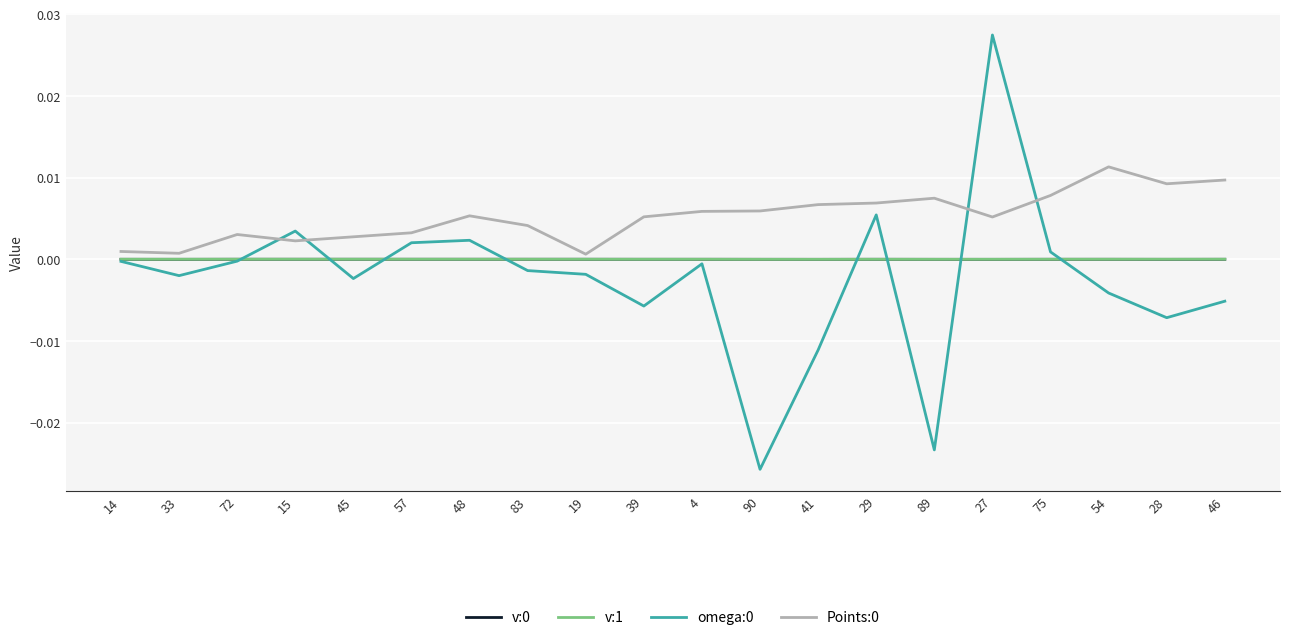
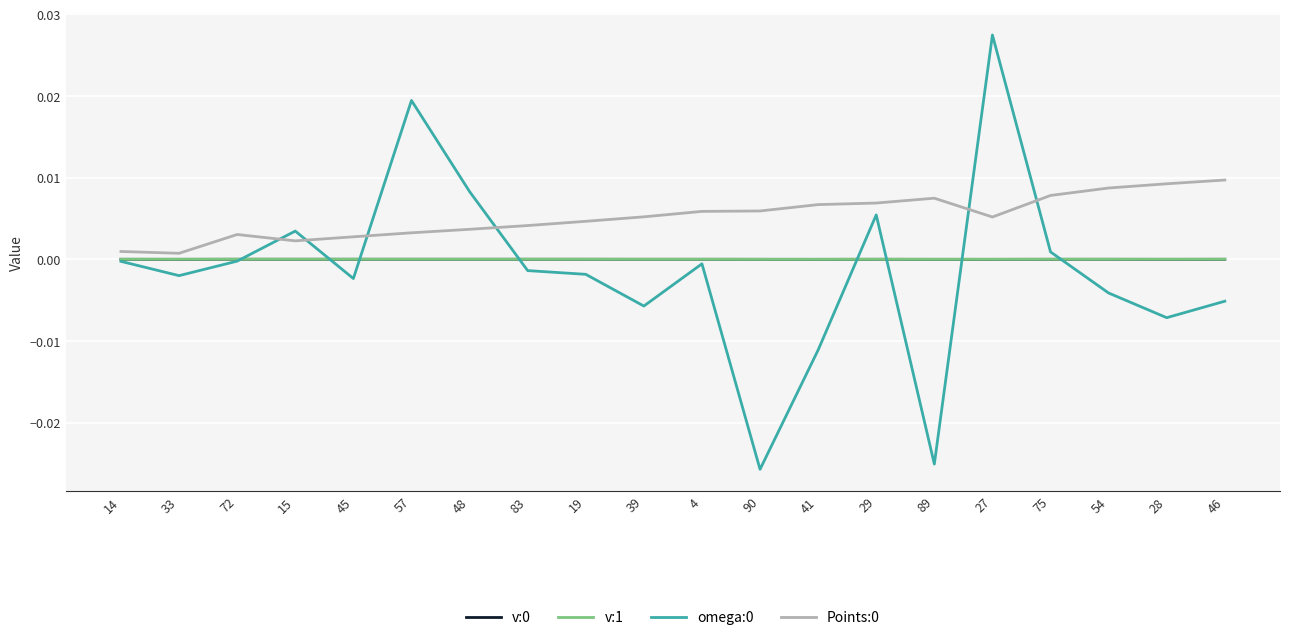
  {
    "v:1": {
      "33": 0.000,
      "15": 0.000,
      "45": 0.000,
      "57": 0.000,
      "48": 0.000,
      "83": 0.000,
      "19": 0.000,
      "39": 0.000,
      "4": 0.000,
      "90": 0.000,
      "41": 0.000,
      "29": 0.000,
      "89": 0.000,
      "27": 0.000,
      "75": 0.000,
      "54": 0.000,
      "28": 0.000,
      "46": 0.000
    },
    "omega:0": {
      "33": -0.002,
      "15": 0.003,
      "45": -0.002,
-     "57": 0.002,
-     "48": 0.002,
+     "57": 0.019,
+     "48": 0.008,
      "83": -0.001,
      "19": -0.002,
      "39": -0.006,
      "4": -0.001,
      "90": -0.026,
      "41": -0.011,
      "29": 0.005,
-     "89": -0.023,
+     "89": -0.025,
      "27": 0.027,
      "75": 0.001,
      "54": -0.004,
      "28": -0.007,
      "46": -0.005
    },
    "Points:0": {
      "14": 0.001,
      "33": 0.001,
      "72": 0.003,
      "15": 0.002,
      "45": 0.003,
      "57": 0.003,
-     "48": 0.005,
+     "48": 0.004,
      "83": 0.004,
-     "19": 0.001,
+     "19": 0.005,
      "39": 0.005,
      "4": 0.006,
      "90": 0.006,
      "41": 0.007,
      "29": 0.007,
      "89": 0.007,
      "27": 0.005,
      "75": 0.008,
-     "54": 0.011,
+     "54": 0.009,
      "28": 0.009,
      "46": 0.010
    }
  }
